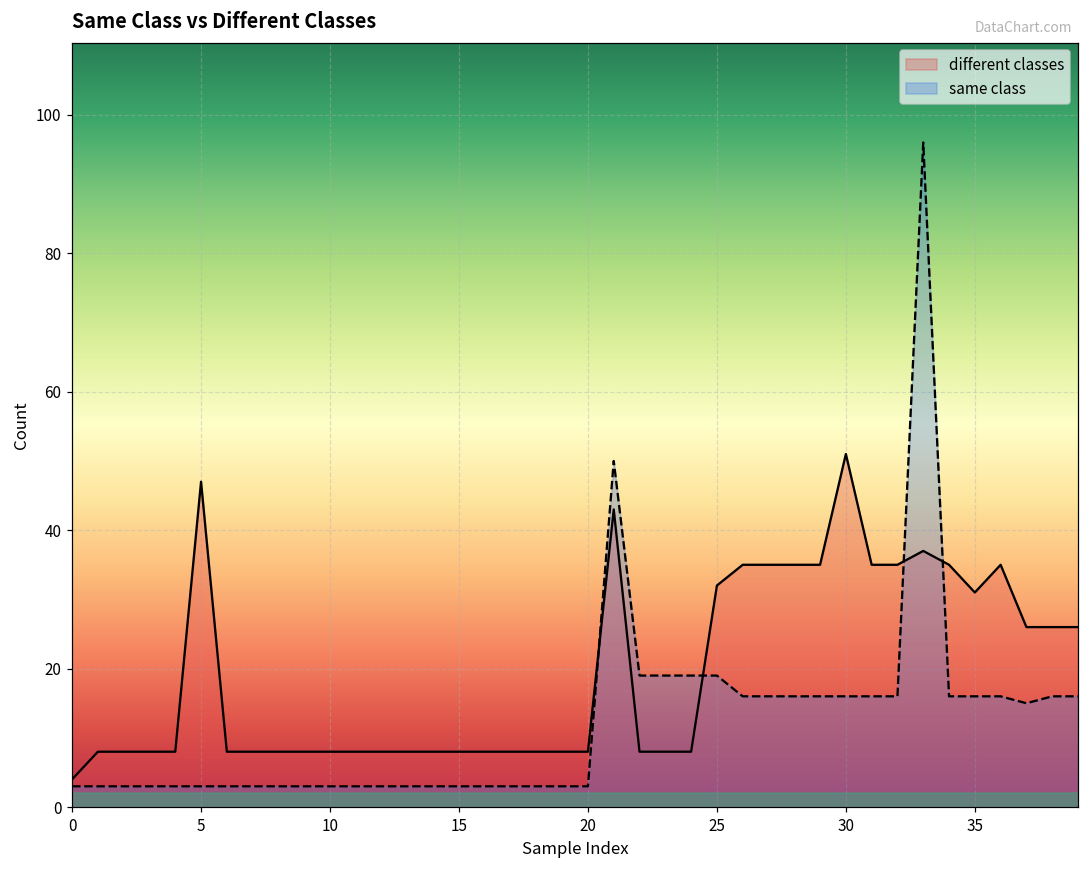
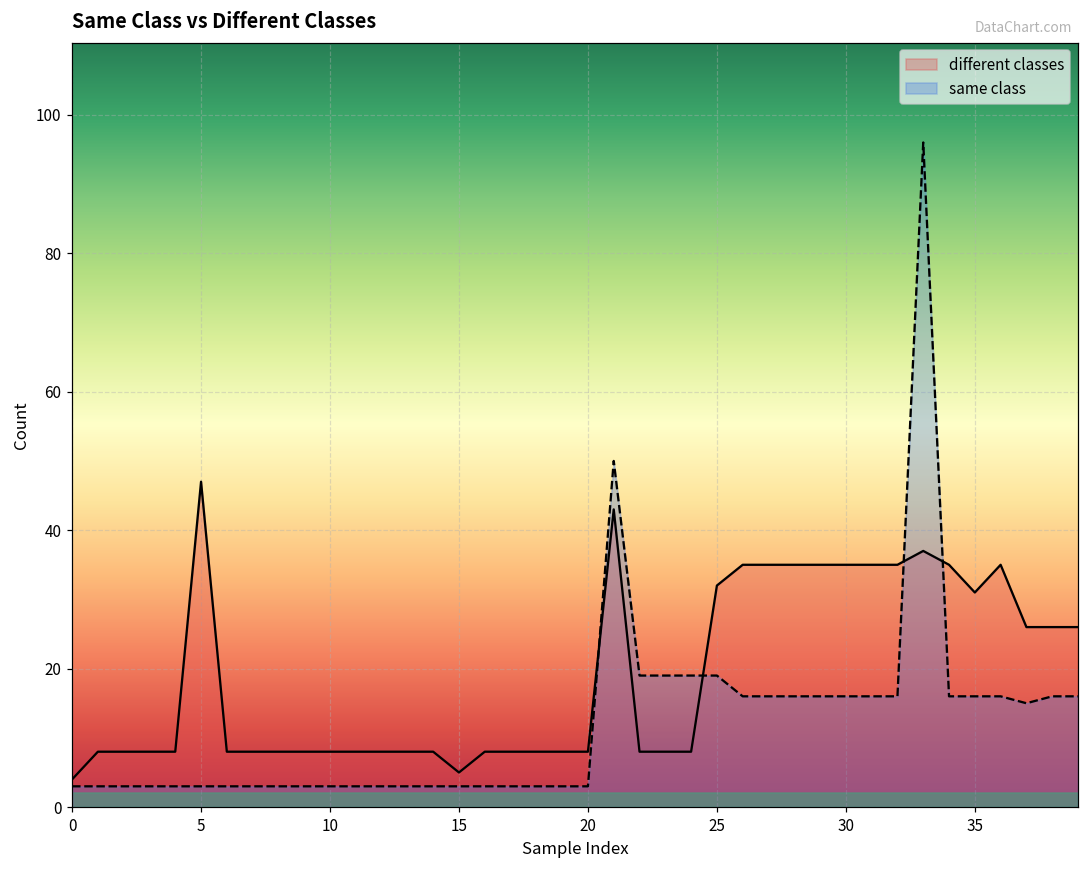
  {
    "different classes": {
      "0": 4,
      "5": 47,
      "10": 8,
-     "15": 8,
+     "15": 5,
      "20": 8,
      "25": 32,
-     "30": 51,
+     "30": 35,
      "35": 31
    },
    "same class": {
      "0": 3,
      "5": 3,
      "10": 3,
      "15": 3,
      "20": 3,
      "25": 19,
      "30": 16,
      "35": 16
    }
  }
